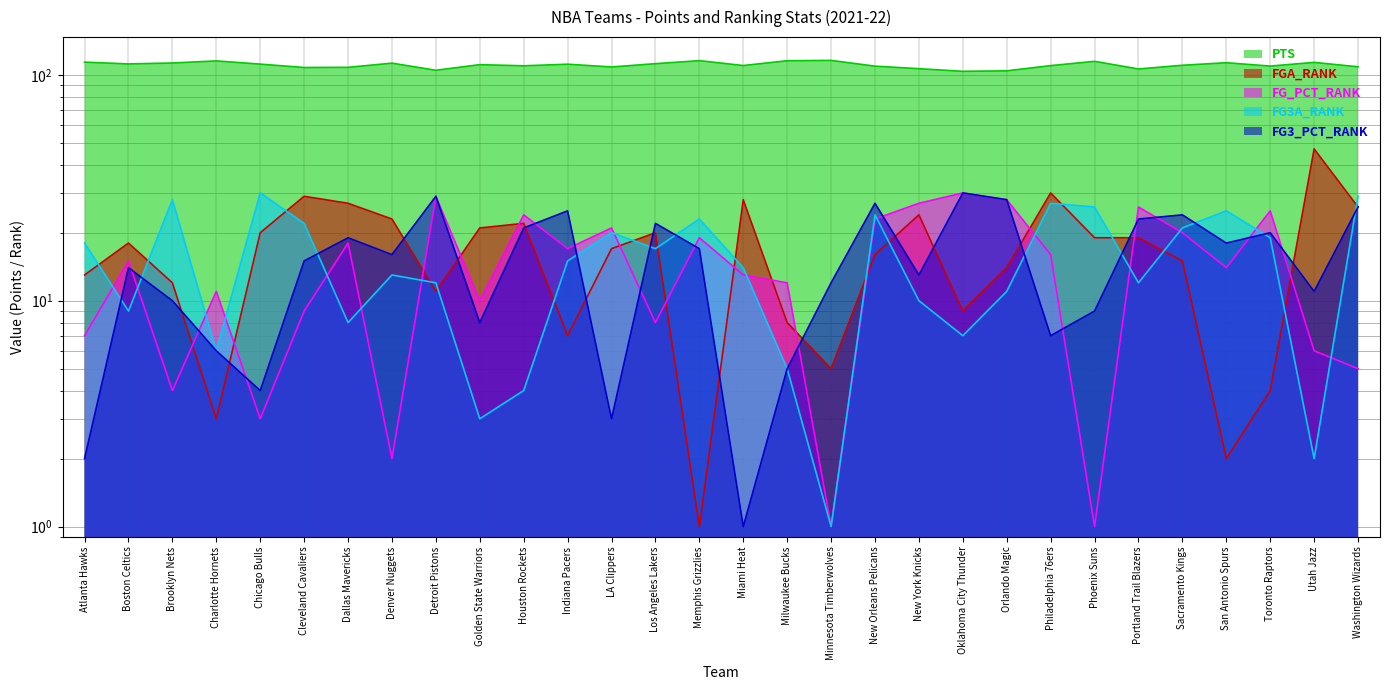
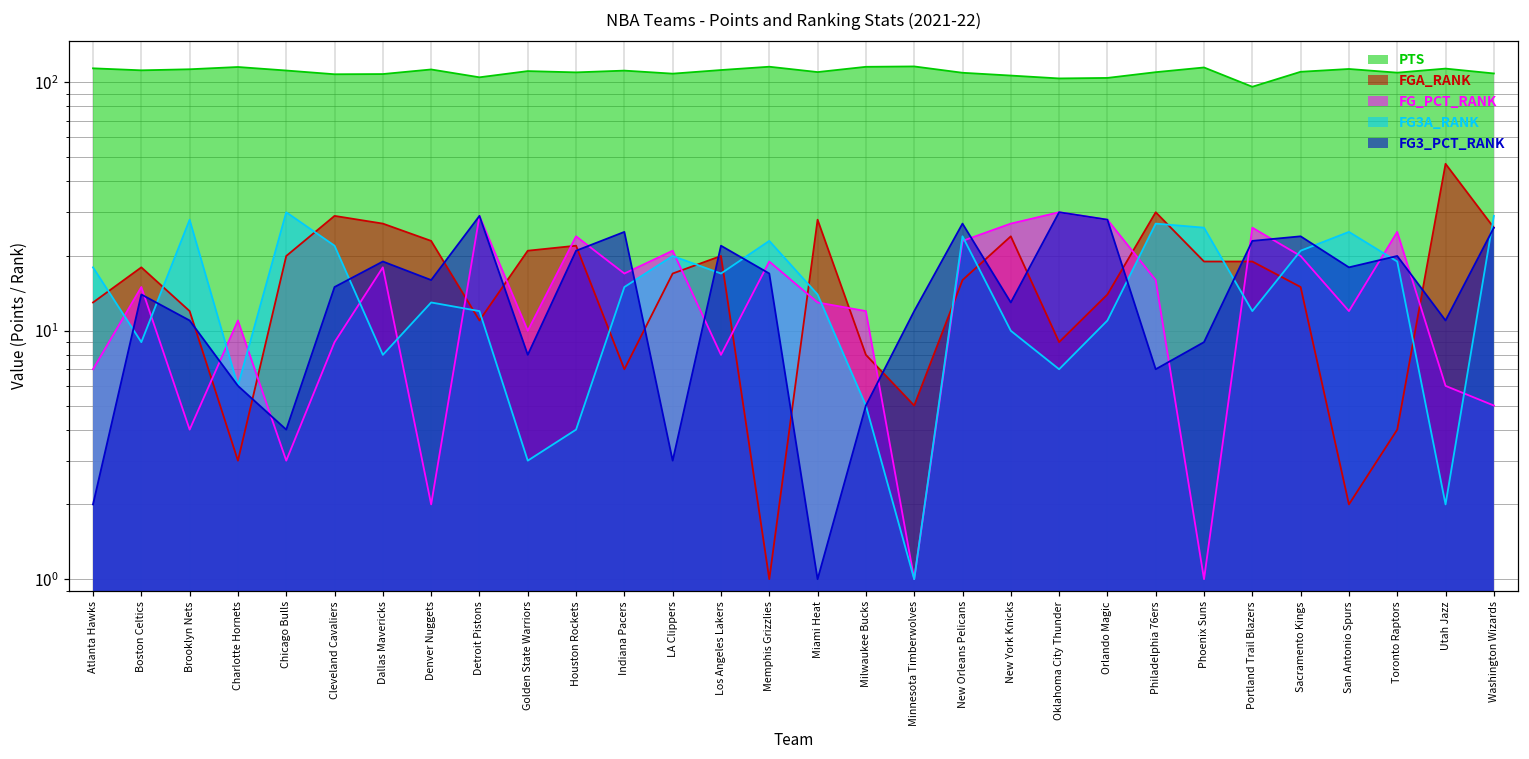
  {
    "PTS": {
      "Atlanta Hawks": 110,
      "Boston Celtics": 110,
      "Brooklyn Nets": 110,
      "Charlotte Hornets": 120,
      "Chicago Bulls": 110,
      "Cleveland Cavaliers": 110,
      "Dallas Mavericks": 110,
      "Denver Nuggets": 110,
      "Detroit Pistons": 100,
      "Golden State Warriors": 110,
      "Houston Rockets": 110,
      "Indiana Pacers": 110,
      "LA Clippers": 110,
      "Los Angeles Lakers": 110,
      "Memphis Grizzlies": 120,
      "Miami Heat": 110,
      "Milwaukee Bucks": 120,
      "Minnesota Timberwolves": 120,
      "New Orleans Pelicans": 110,
      "New York Knicks": 110,
      "Oklahoma City Thunder": 100,
      "Orlando Magic": 100,
      "Philadelphia 76ers": 110,
      "Phoenix Suns": 110,
-     "Portland Trail Blazers": 110,
+     "Portland Trail Blazers": 96,
      "Sacramento Kings": 110,
      "San Antonio Spurs": 110,
      "Toronto Raptors": 110,
      "Utah Jazz": 110,
      "Washington Wizards": 110
    },
    "FGA_RANK": {
      "Atlanta Hawks": 13,
      "Boston Celtics": 18,
      "Brooklyn Nets": 12,
      "Charlotte Hornets": 3,
      "Chicago Bulls": 20,
      "Cleveland Cavaliers": 29,
      "Dallas Mavericks": 27,
      "Denver Nuggets": 23,
      "Detroit Pistons": 11,
      "Golden State Warriors": 21,
      "Houston Rockets": 22,
      "Indiana Pacers": 7,
      "LA Clippers": 17,
      "Los Angeles Lakers": 20,
      "Memphis Grizzlies": 1,
      "Miami Heat": 28,
      "Milwaukee Bucks": 8,
      "Minnesota Timberwolves": 5,
      "New Orleans Pelicans": 16,
      "New York Knicks": 24,
      "Oklahoma City Thunder": 9,
      "Orlando Magic": 14,
      "Philadelphia 76ers": 30,
      "Phoenix Suns": 19,
      "Portland Trail Blazers": 19,
      "Sacramento Kings": 15,
      "San Antonio Spurs": 2,
      "Toronto Raptors": 4,
      "Utah Jazz": 47
    },
    "FG_PCT_RANK": {
      "Atlanta Hawks": 7,
      "Boston Celtics": 15,
      "Brooklyn Nets": 4,
      "Charlotte Hornets": 11,
      "Chicago Bulls": 3,
      "Cleveland Cavaliers": 9,
      "Dallas Mavericks": 18,
      "Denver Nuggets": 2,
      "Golden State Warriors": 10,
      "Houston Rockets": 24,
      "Indiana Pacers": 17,
      "LA Clippers": 21,
      "Los Angeles Lakers": 8,
      "Memphis Grizzlies": 19,
      "Miami Heat": 13,
      "Milwaukee Bucks": 12,
      "New Orleans Pelicans": 23,
      "New York Knicks": 27,
      "Philadelphia 76ers": 16,
      "Phoenix Suns": 1,
      "Portland Trail Blazers": 26,
      "Sacramento Kings": 20,
-     "San Antonio Spurs": 14,
+     "San Antonio Spurs": 12,
      "Toronto Raptors": 25,
      "Utah Jazz": 6,
      "Washington Wizards": 5
    },
    "FG3A_RANK": {
      "Atlanta Hawks": 18,
      "Boston Celtics": 9,
      "Brooklyn Nets": 28,
      "Chicago Bulls": 30,
      "Cleveland Cavaliers": 22,
      "Dallas Mavericks": 8,
      "Denver Nuggets": 13,
      "Detroit Pistons": 12,
      "Golden State Warriors": 3,
      "Houston Rockets": 4,
      "Indiana Pacers": 15,
      "LA Clippers": 20,
      "Los Angeles Lakers": 17,
      "Memphis Grizzlies": 23,
      "Miami Heat": 14,
      "New Orleans Pelicans": 24,
      "New York Knicks": 10,
      "Oklahoma City Thunder": 7,
      "Orlando Magic": 11,
      "Philadelphia 76ers": 27,
      "Phoenix Suns": 26,
      "Portland Trail Blazers": 12,
      "Sacramento Kings": 21,
      "San Antonio Spurs": 25,
      "Toronto Raptors": 19,
      "Utah Jazz": 2,
      "Washington Wizards": 29
    },
    "FG3_PCT_RANK": {
      "Atlanta Hawks": 2,
      "Boston Celtics": 14,
-     "Brooklyn Nets": 10,
+     "Brooklyn Nets": 11,
      "Chicago Bulls": 4,
      "Cleveland Cavaliers": 15,
      "Dallas Mavericks": 19,
      "Denver Nuggets": 16,
      "Golden State Warriors": 8,
      "Houston Rockets": 21,
      "Indiana Pacers": 25,
      "LA Clippers": 3,
      "Los Angeles Lakers": 22,
      "Memphis Grizzlies": 17,
      "Miami Heat": 1,
      "Minnesota Timberwolves": 12,
      "New Orleans Pelicans": 27,
      "New York Knicks": 13,
      "Philadelphia 76ers": 7,
      "Phoenix Suns": 9,
      "Portland Trail Blazers": 23,
      "Sacramento Kings": 24,
      "San Antonio Spurs": 18,
      "Toronto Raptors": 20,
      "Utah Jazz": 11
    }
  }
